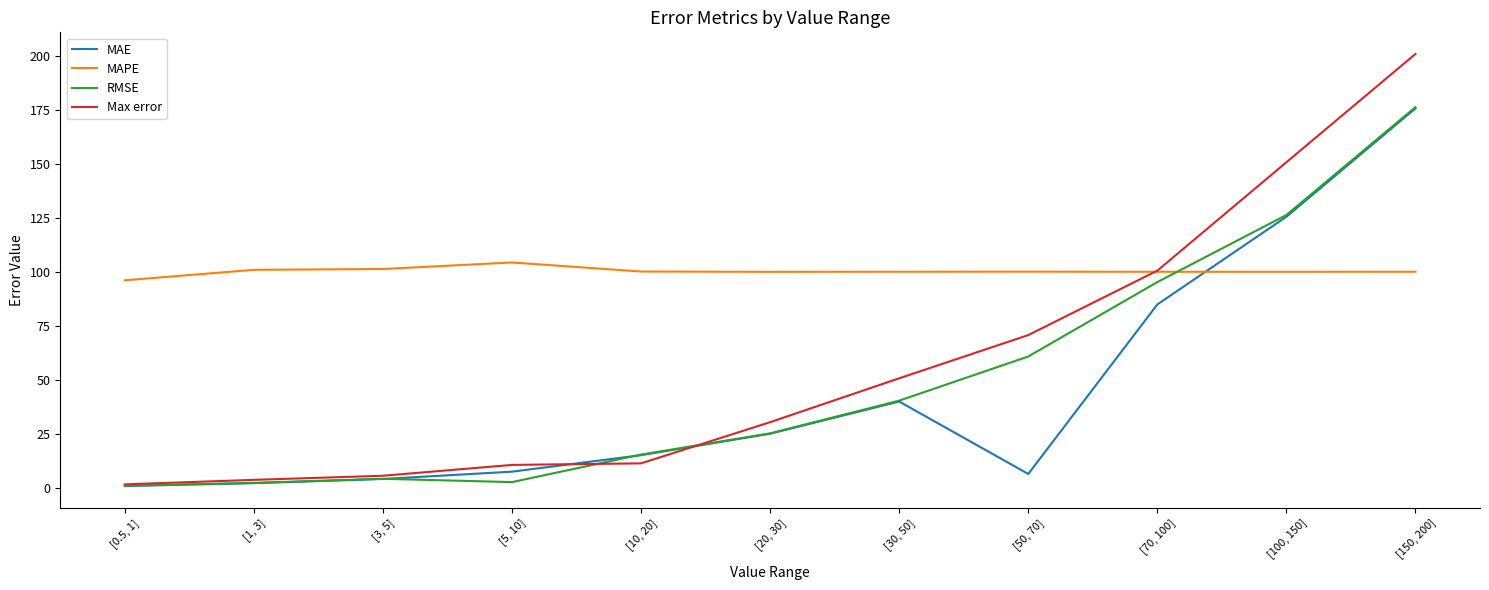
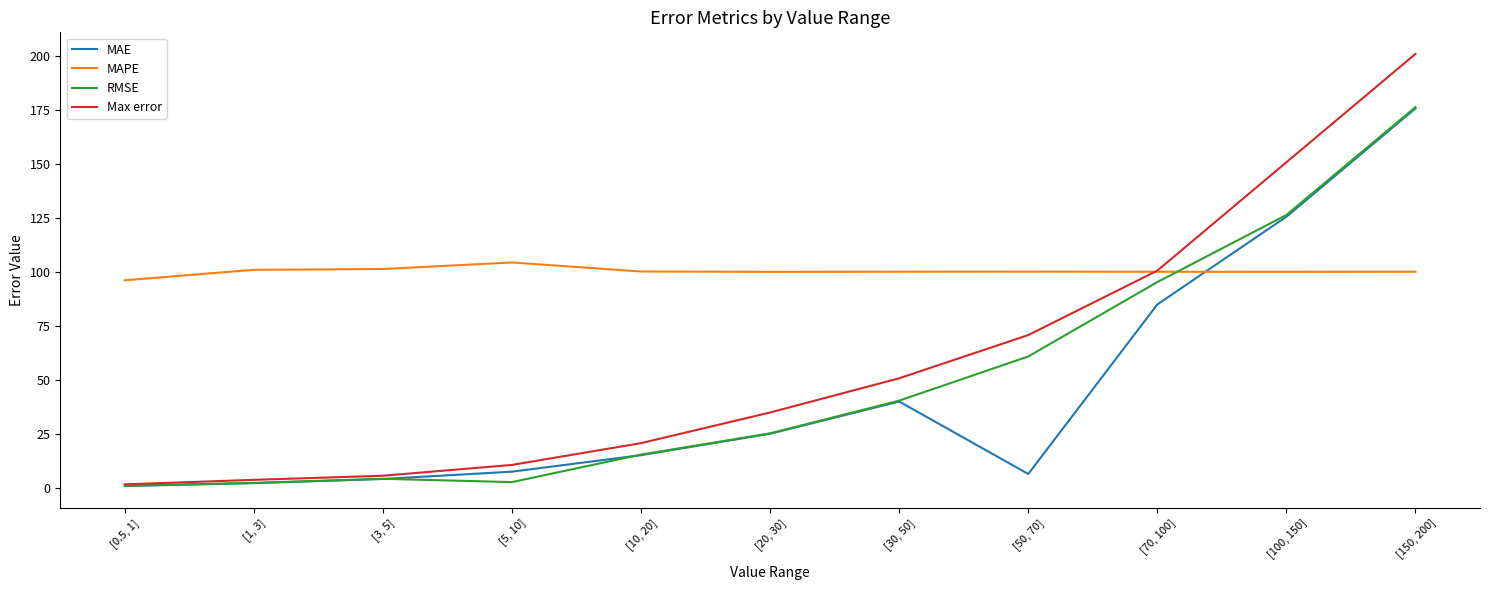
  {
    "MAE": {
      "[5, 10]": 7,
      "[50, 70]": 6,
      "[70, 100]": 85
    },
    "MAPE": {
      "[0.5, 1]": 96,
      "[1, 3]": 101,
      "[3, 5]": 101,
      "[5, 10]": 104,
      "[10, 20]": 100,
      "[20, 30]": 100,
      "[30, 50]": 100,
      "[50, 70]": 100,
      "[100, 150]": 100,
      "[150, 200]": 100
    },
    "RMSE": {
      "[5, 10]": 3,
      "[50, 70]": 61,
      "[70, 100]": 95
    },
    "Max error": {
      "[1, 3]": 4,
      "[3, 5]": 5,
      "[5, 10]": 11,
-     "[10, 20]": 11,
-     "[20, 30]": 30,
+     "[10, 20]": 21,
+     "[20, 30]": 35,
      "[30, 50]": 51,
      "[50, 70]": 71,
      "[100, 150]": 151,
      "[150, 200]": 201
    }
  }
